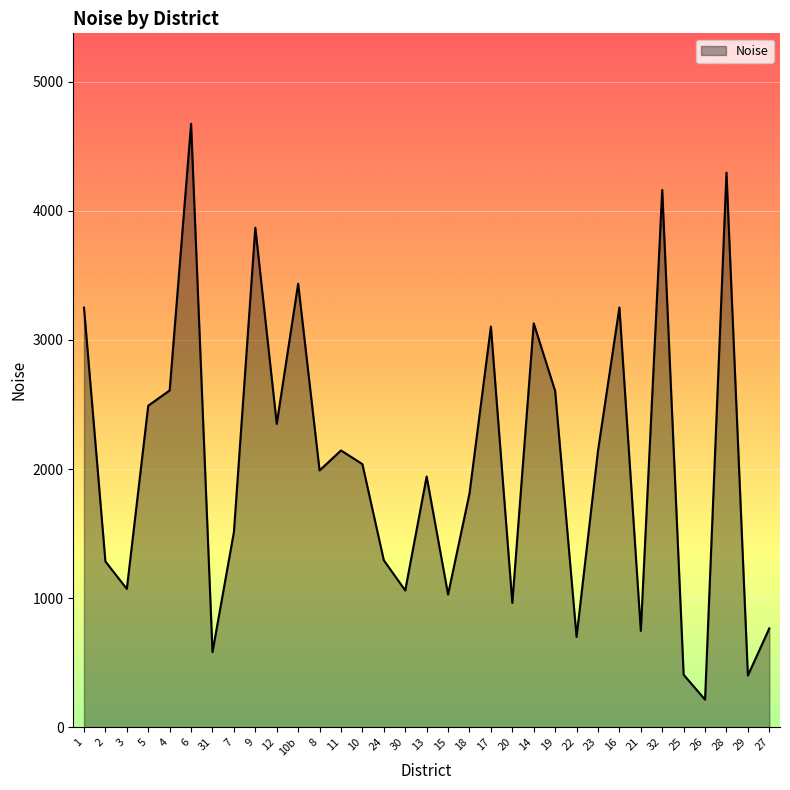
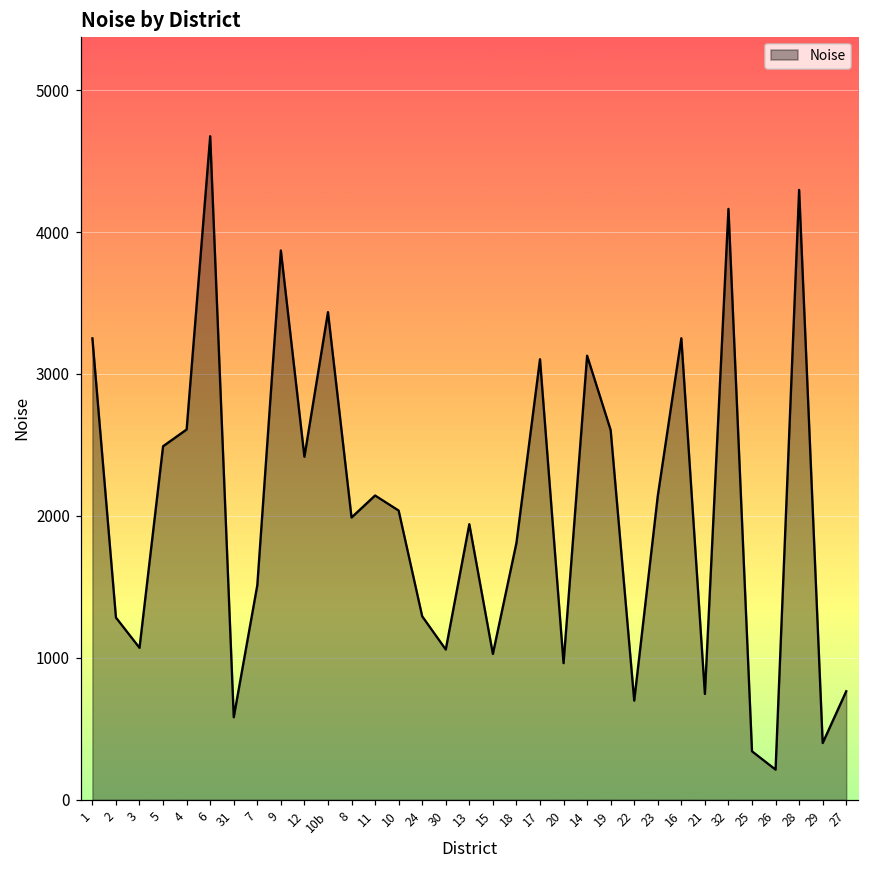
  {
    "1": 3250,
    "2": 1280,
    "3": 1070,
    "5": 2490,
    "4": 2610,
    "6": 4680,
    "31": 580,
    "7": 1510,
    "9": 3870,
-   "12": 2350,
+   "12": 2420,
    "10b": 3440,
    "8": 1990,
    "11": 2140,
    "10": 2040,
    "24": 1290,
    "30": 1060,
    "13": 1940,
    "15": 1030,
    "18": 1810,
    "17": 3100,
    "20": 960,
    "14": 3130,
    "19": 2610,
    "22": 700,
    "23": 2140,
    "16": 3250,
    "21": 750,
    "32": 4160,
-   "25": 410,
+   "25": 340,
    "26": 210,
    "28": 4300,
    "29": 400,
    "27": 770
  }
